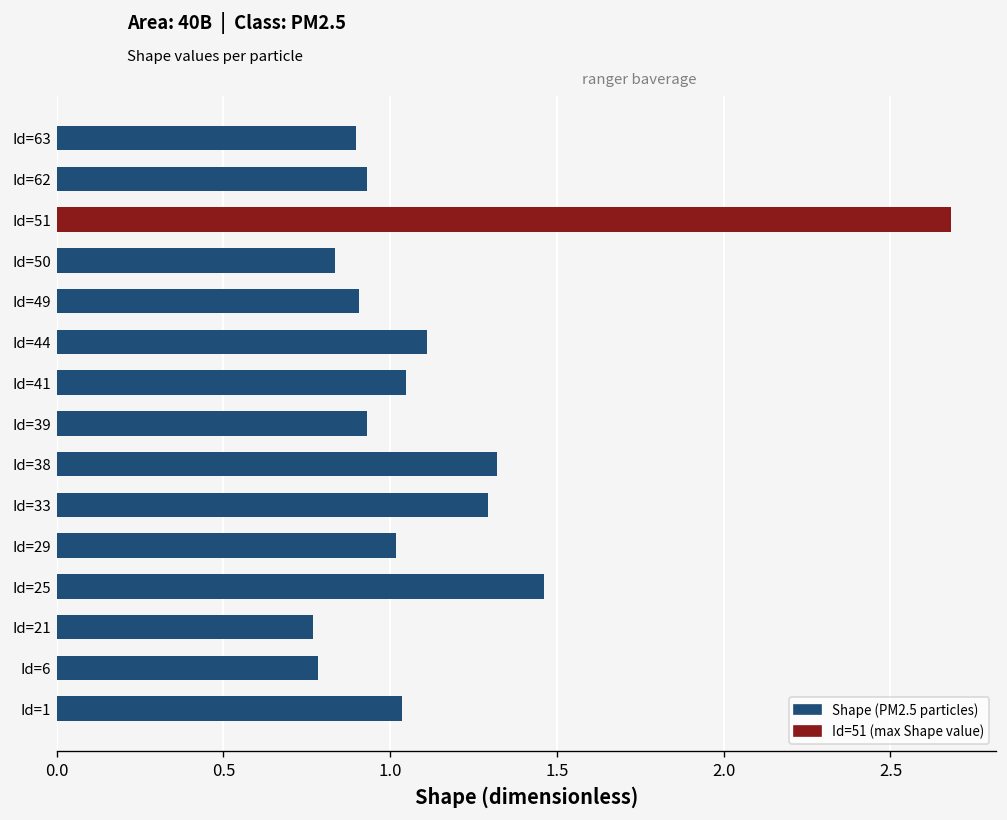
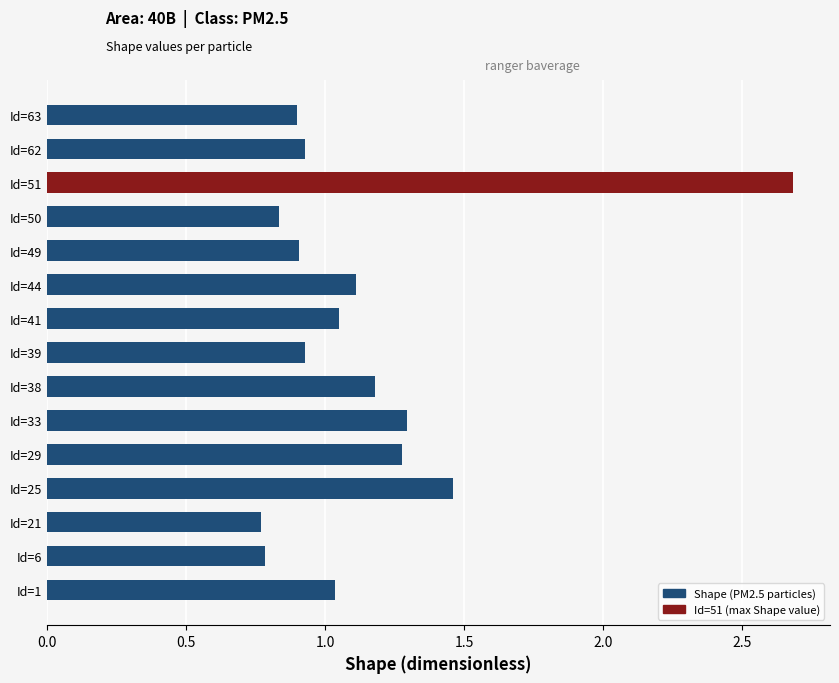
  {
    "Id=63": 0.90,
    "Id=62": 0.93,
    "Id=51": 2.68,
    "Id=50": 0.83,
    "Id=49": 0.91,
    "Id=44": 1.11,
    "Id=41": 1.05,
    "Id=39": 0.93,
-   "Id=38": 1.32,
+   "Id=38": 1.18,
    "Id=33": 1.29,
-   "Id=29": 1.02,
+   "Id=29": 1.28,
    "Id=25": 1.46,
    "Id=21": 0.77,
    "Id=6": 0.78,
    "Id=1": 1.04
  }
